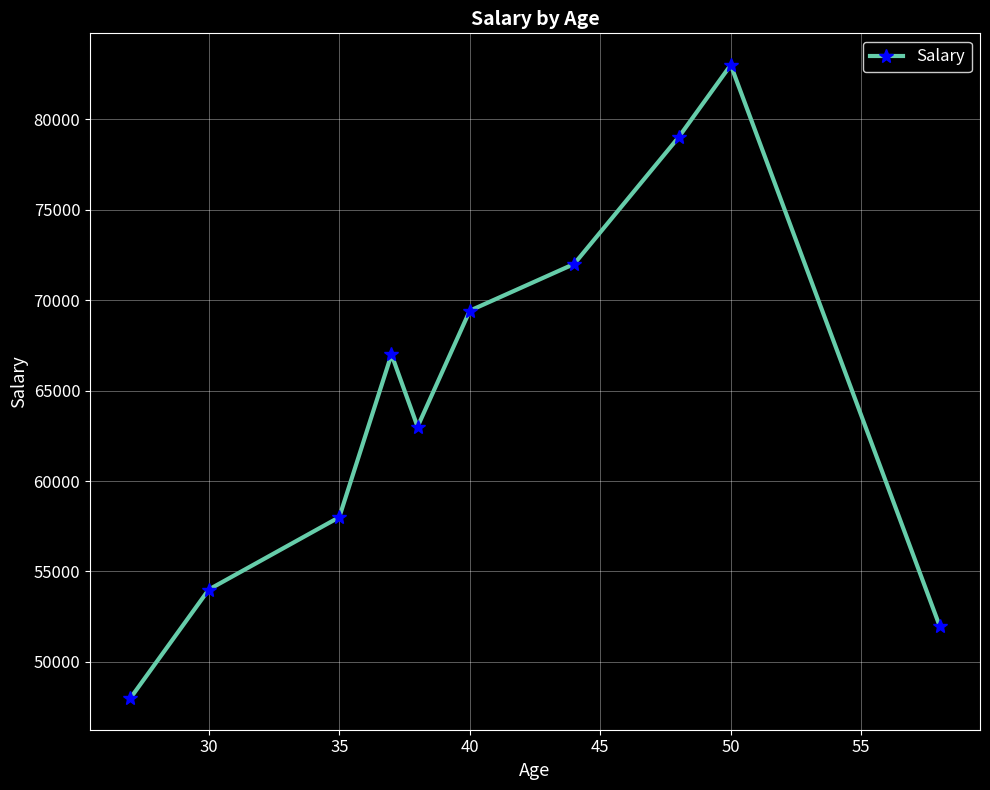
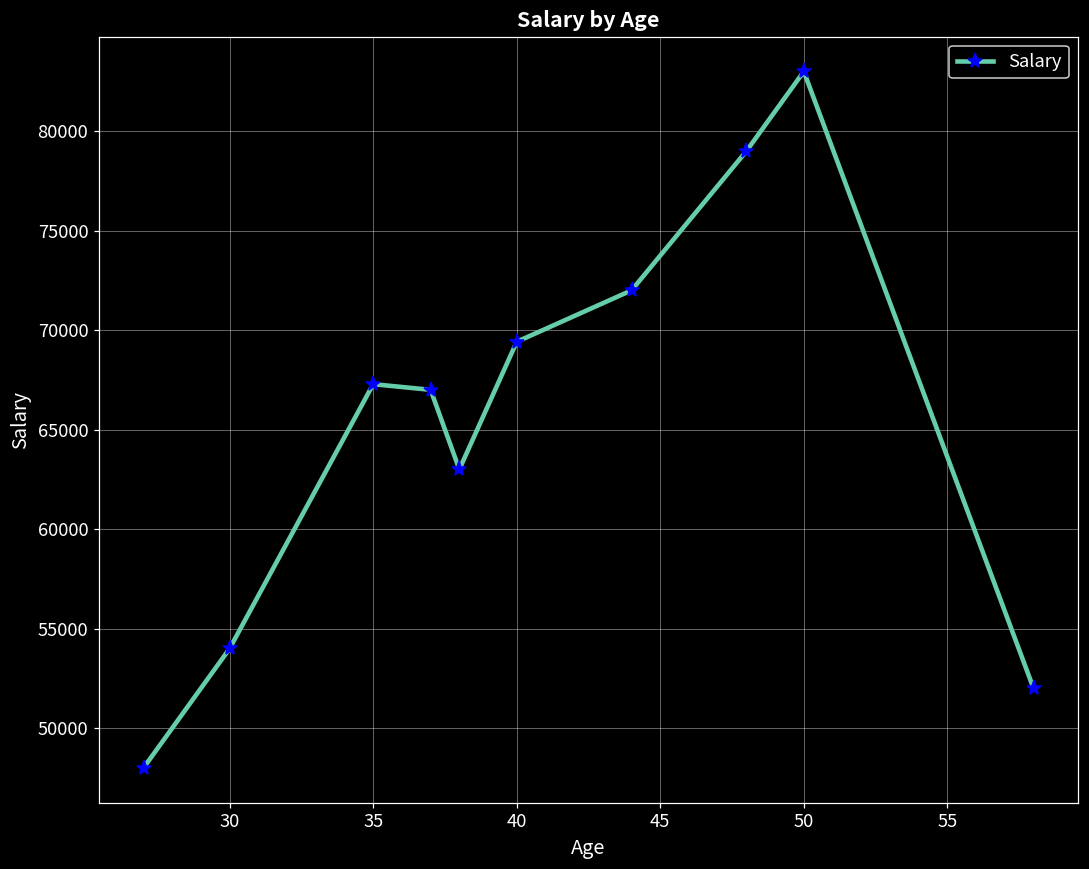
  {
    "30": 54000,
-   "35": 58000,
+   "35": 67300,
    "40": 69400,
    "50": 83000
  }
